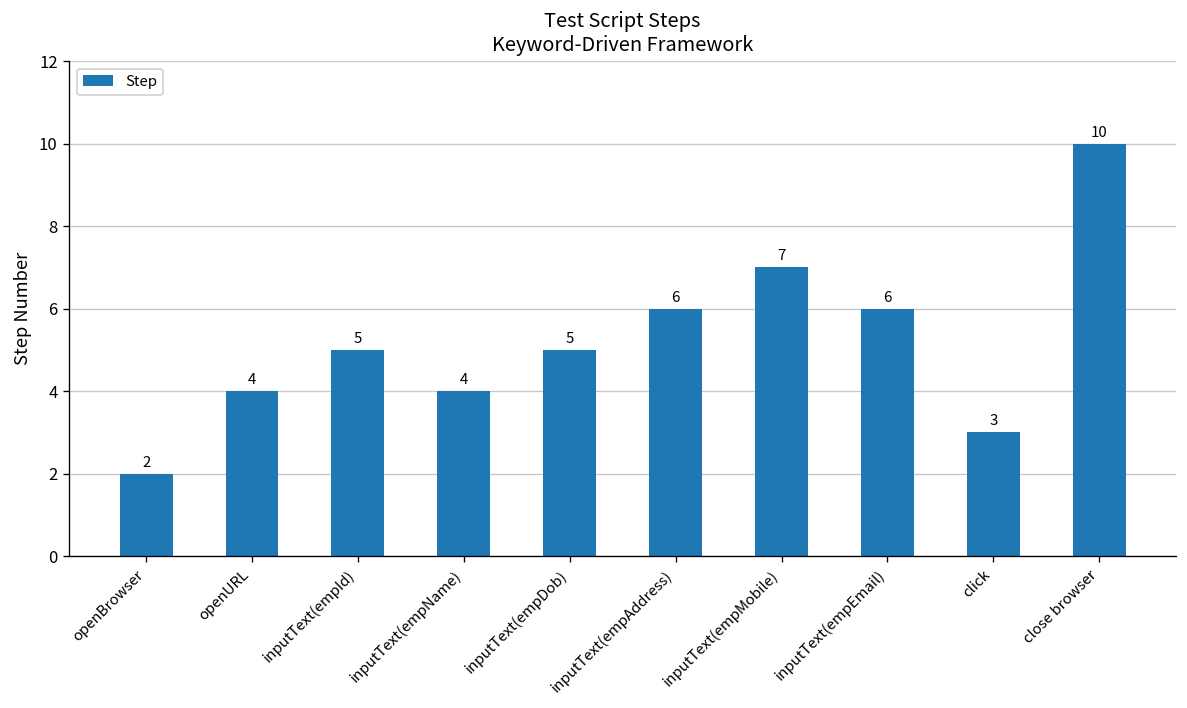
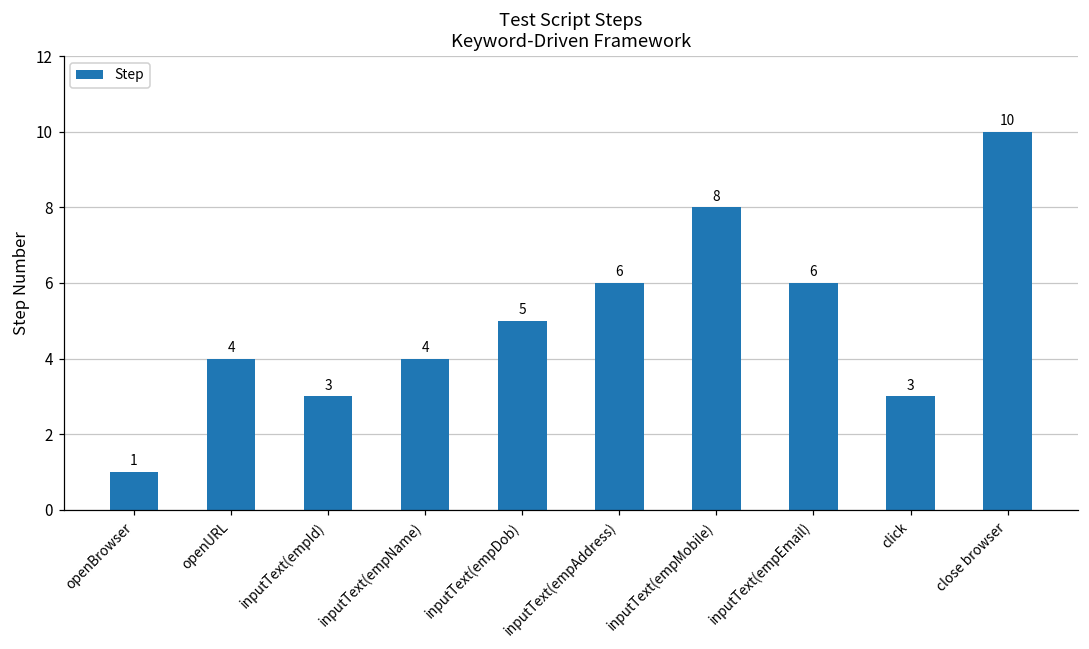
  {
-   "openBrowser": 2,
+   "openBrowser": 1,
    "openURL": 4,
-   "inputText(empId)": 5,
+   "inputText(empId)": 3,
    "inputText(empName)": 4,
    "inputText(empDob)": 5,
    "inputText(empAddress)": 6,
-   "inputText(empMobile)": 7,
+   "inputText(empMobile)": 8,
    "inputText(empEmail)": 6,
    "click": 3,
    "close browser": 10
  }
